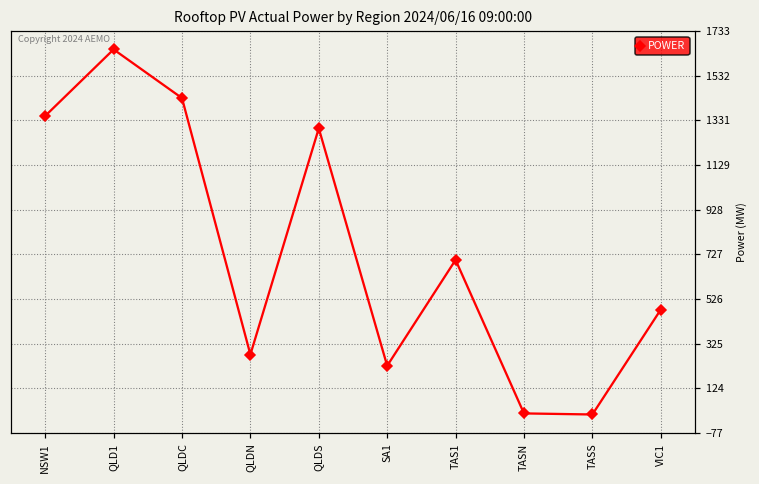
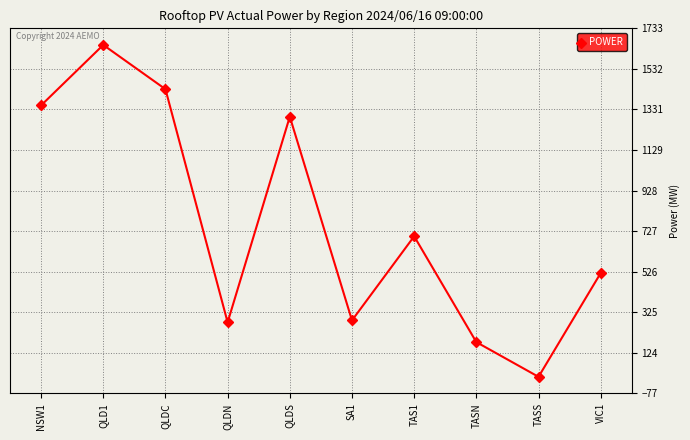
  {
    "NSW1": 1350,
    "QLDC": 1430,
    "QLDN": 280,
    "QLDS": 1290,
-   "SA1": 220,
+   "SA1": 280,
    "TAS1": 700,
-   "TASN": 10,
+   "TASN": 180,
    "TASS": 10,
-   "VIC1": 480
+   "VIC1": 520
  }
